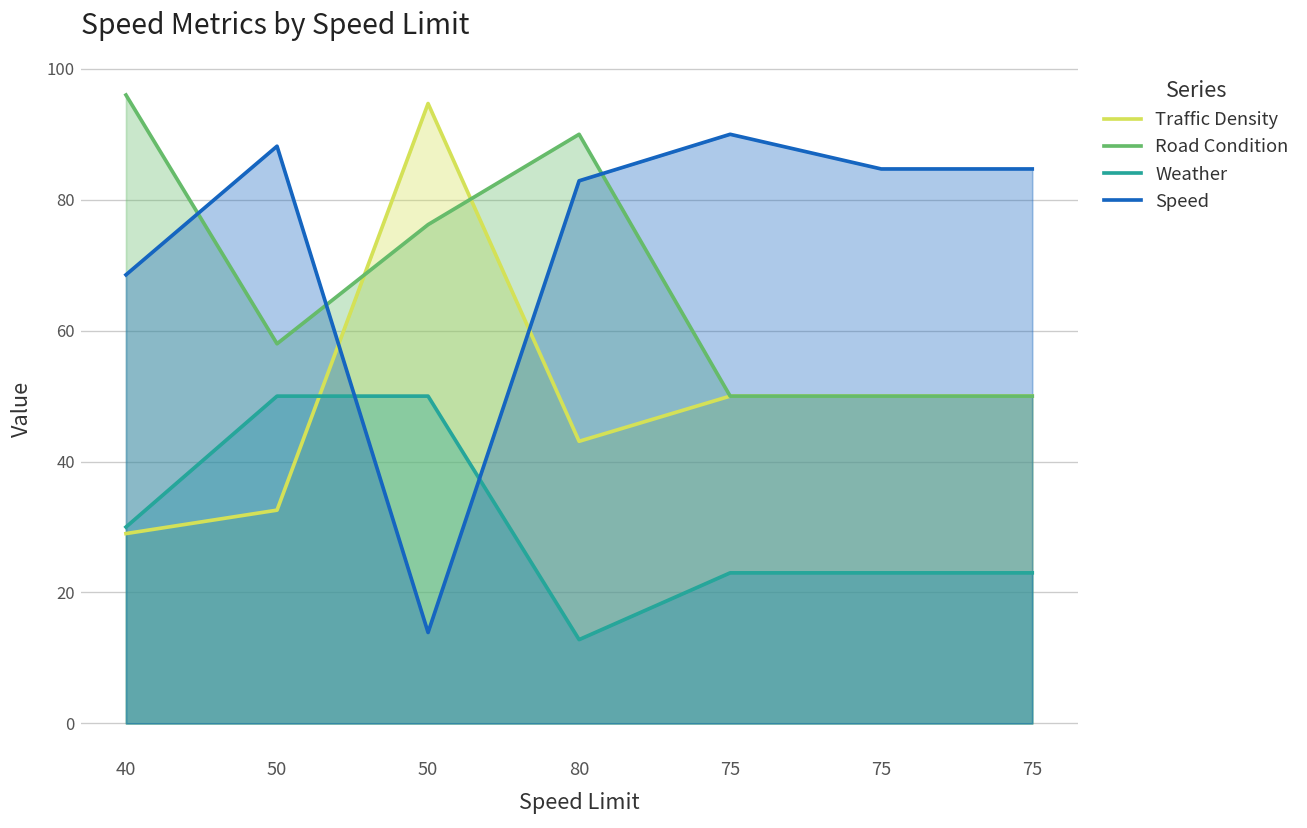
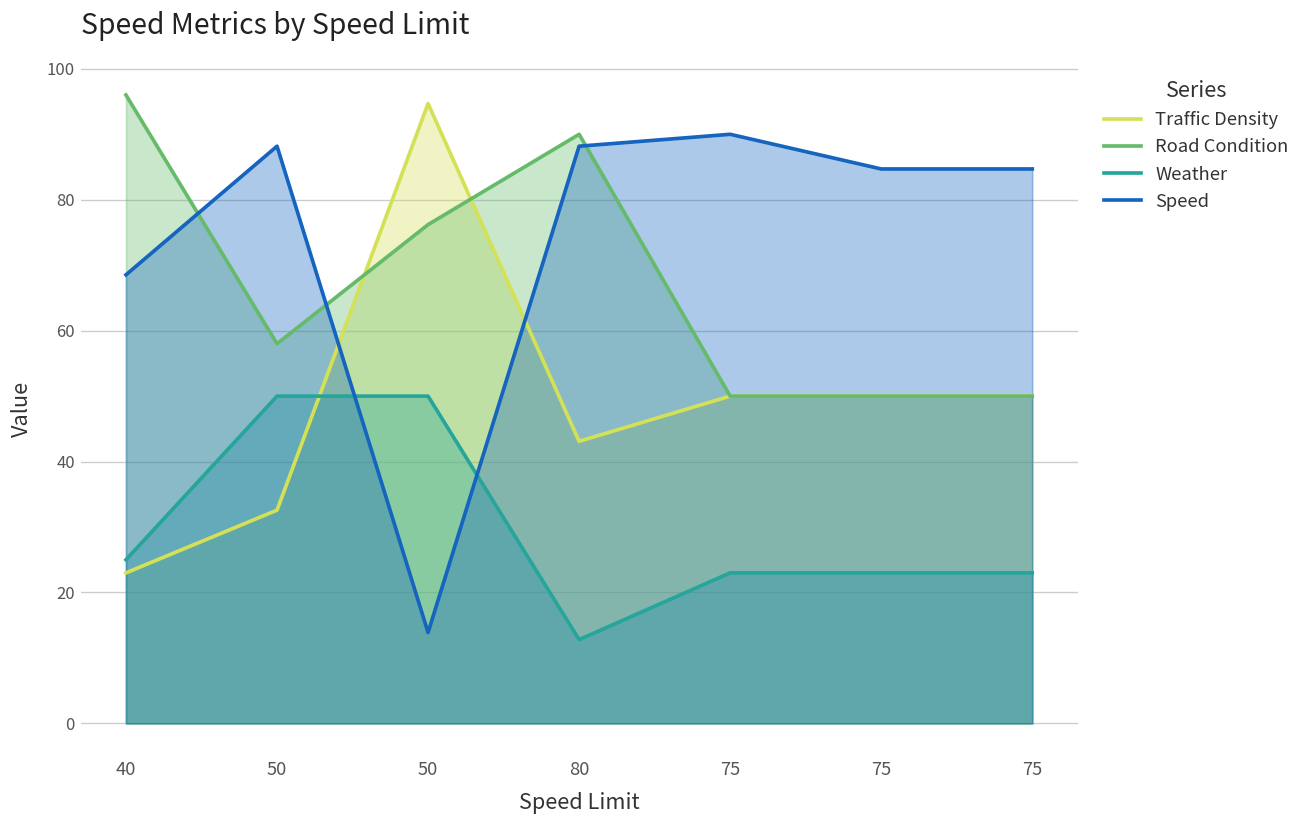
  {
    "Traffic Density": {
-     "40": 29,
+     "40": 23,
      "80": 43
    },
    "Road Condition": {
      "40": 96,
      "80": 90
    },
    "Weather": {
-     "40": 30,
+     "40": 25,
      "80": 13
    },
    "Speed": {
      "40": 69,
-     "80": 83
+     "80": 88
    }
  }
